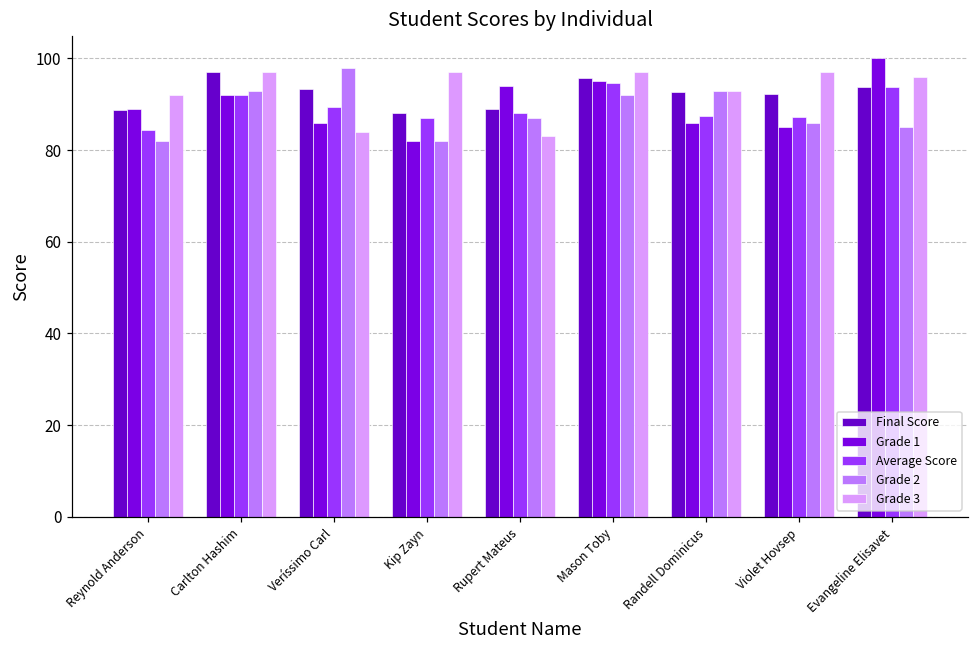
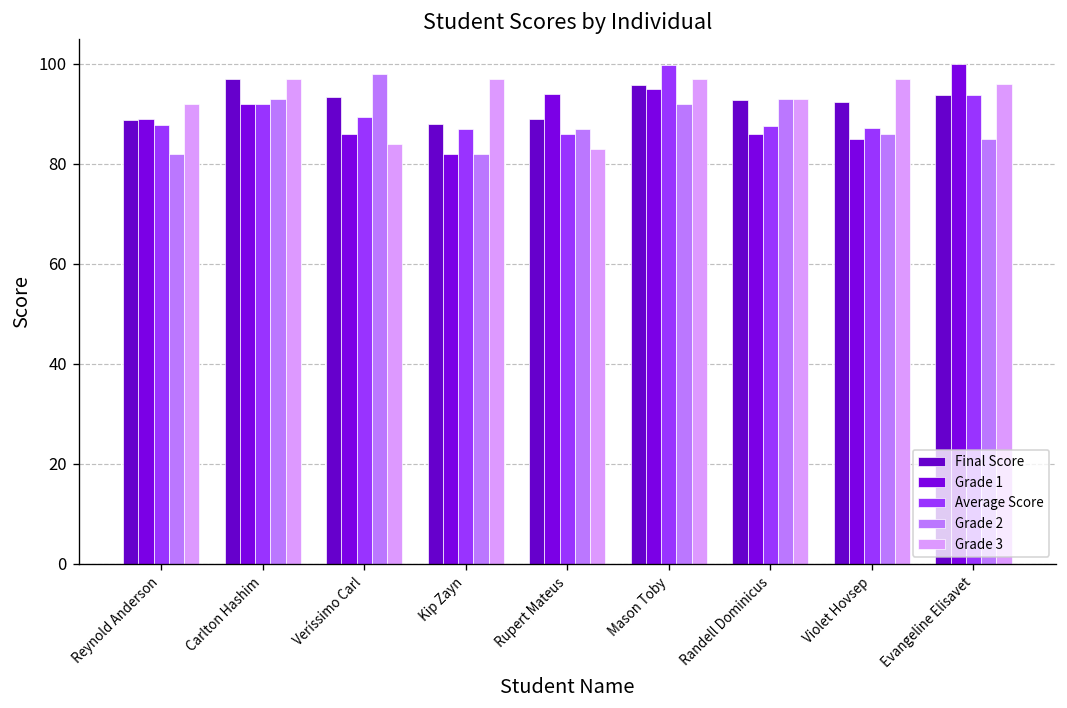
  {
    "Average Score": {
-     "Reynold Anderson": 84,
+     "Reynold Anderson": 88,
      "Carlton Hashim": 92,
      "Veríssimo Carl": 89,
      "Kip Zayn": 87,
-     "Rupert Mateus": 88,
-     "Mason Toby": 95,
+     "Rupert Mateus": 86,
+     "Mason Toby": 100,
      "Randell Dominicus": 88,
      "Violet Hovsep": 87,
      "Evangeline Elisavet": 94
    }
  }
